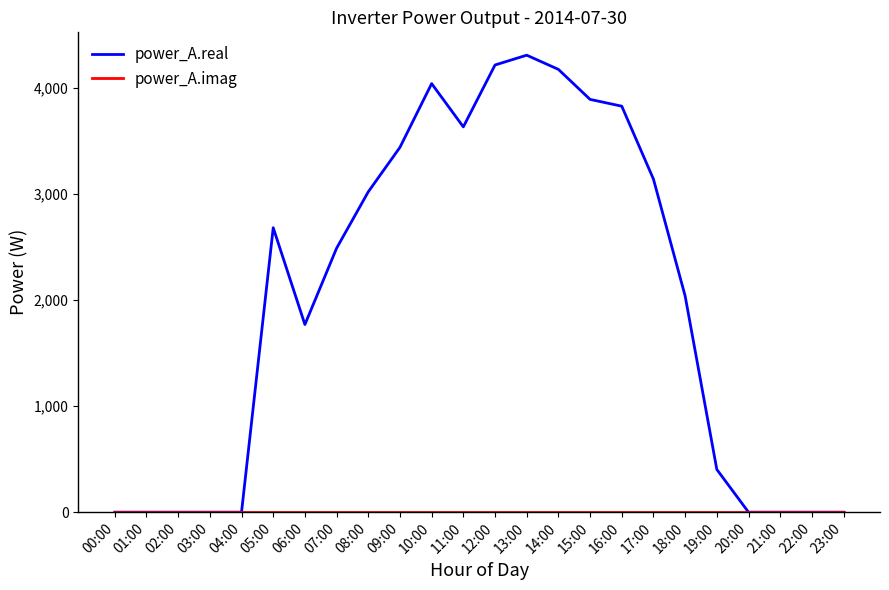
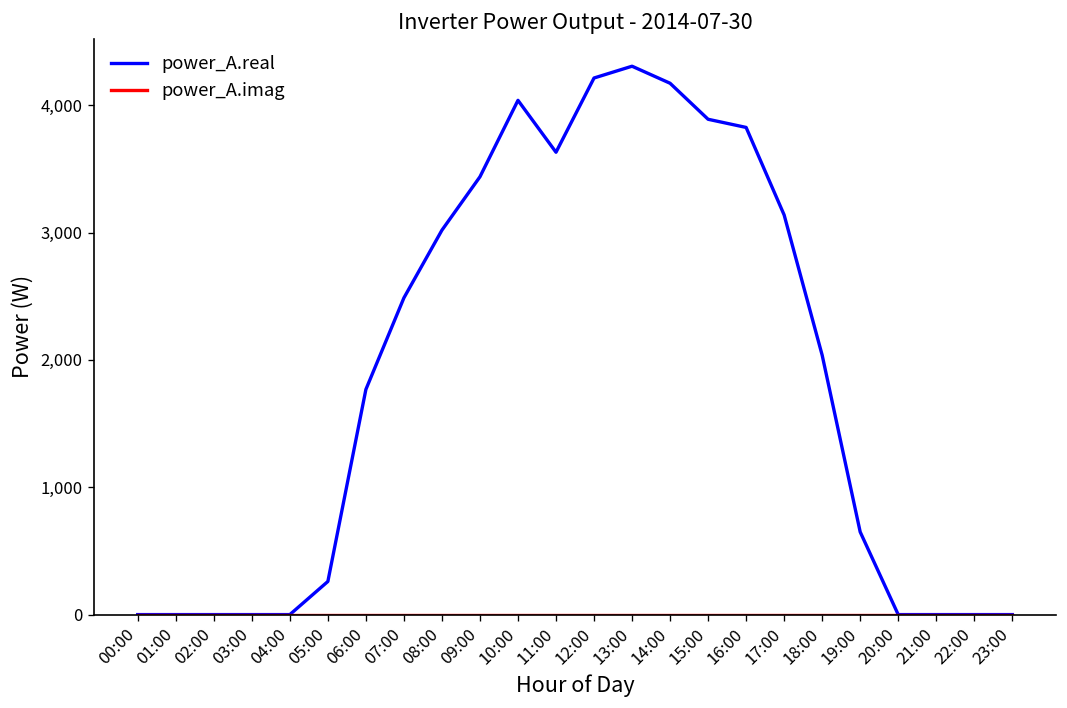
  {
    "power_A.real": {
-     "05:00": "2,680",
+     "05:00": "260",
      "06:00": "1,770",
      "07:00": "2,490",
      "08:00": "3,020",
      "09:00": "3,440",
      "10:00": "4,040",
      "11:00": "3,630",
      "12:00": "4,210",
      "13:00": "4,310",
      "14:00": "4,170",
      "15:00": "3,890",
      "16:00": "3,830",
      "17:00": "3,140",
      "18:00": "2,040",
-     "19:00": "400"
+     "19:00": "650"
    },
    "power_A.imag": {
      "05:00": "0",
      "06:00": "0",
      "07:00": "0",
      "08:00": "0",
      "09:00": "0",
      "10:00": "0",
      "11:00": "0",
      "12:00": "0",
      "13:00": "0",
      "14:00": "0",
      "15:00": "0",
      "16:00": "0",
      "17:00": "0",
      "18:00": "0",
      "19:00": "0"
    }
  }
